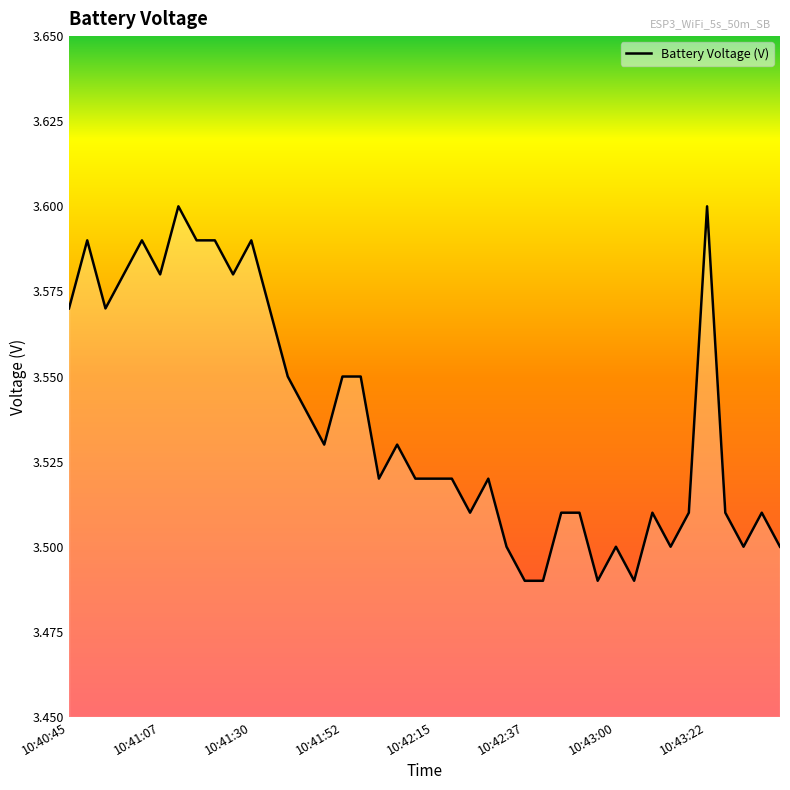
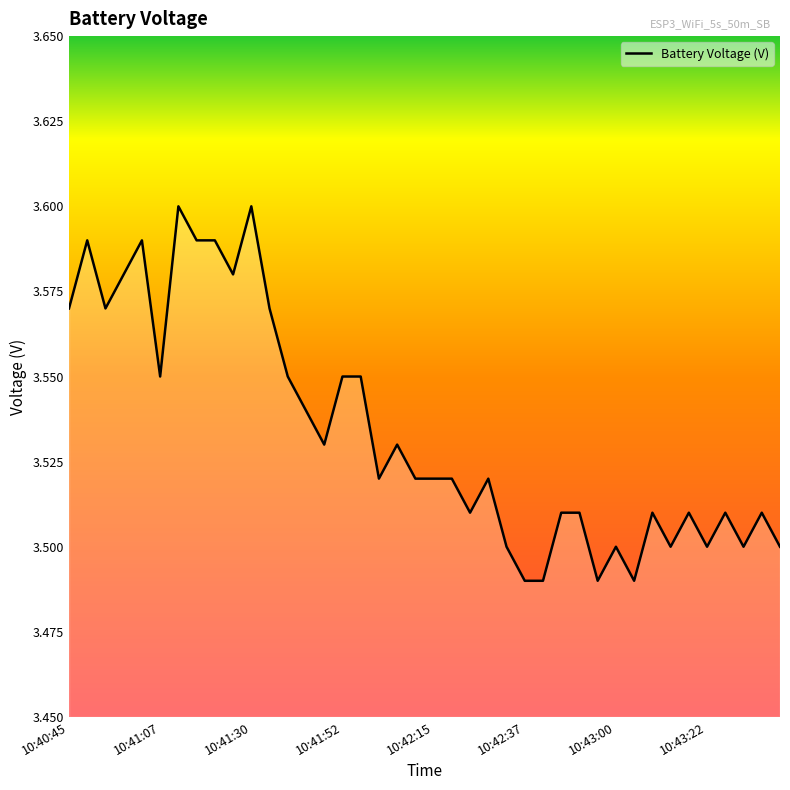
  {
    "10:40:45": 3.57,
-   "10:41:07": 3.58,
-   "10:41:30": 3.59,
+   "10:41:07": 3.55,
+   "10:41:30": 3.60,
    "10:41:52": 3.55,
    "10:42:15": 3.52,
    "10:42:37": 3.49,
    "10:43:00": 3.50,
-   "10:43:22": 3.6
+   "10:43:22": 3.5
  }
